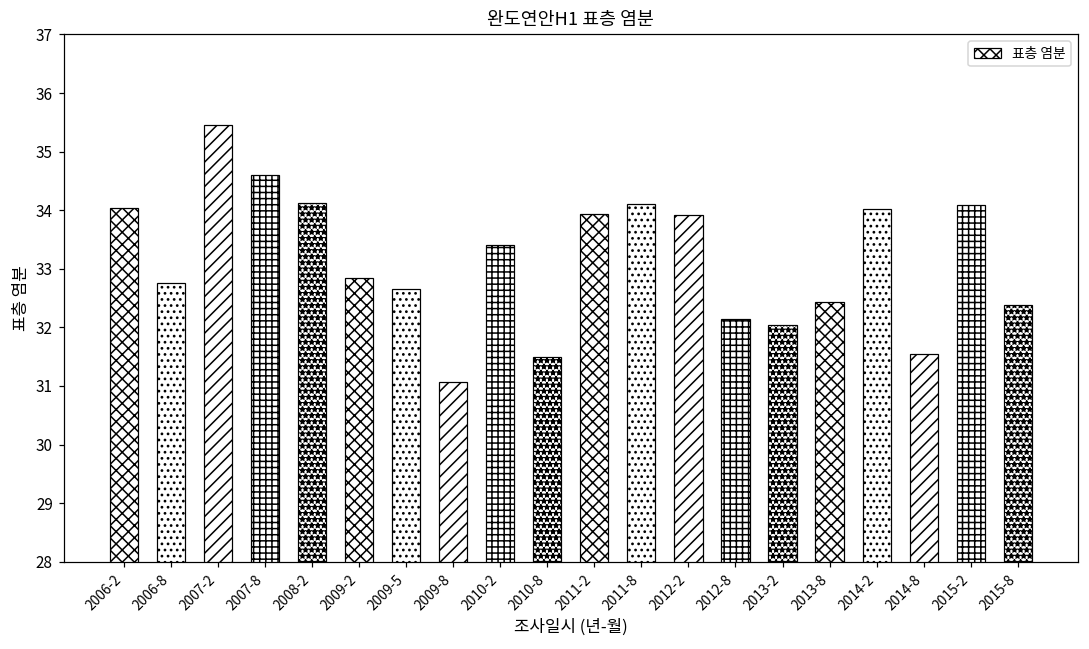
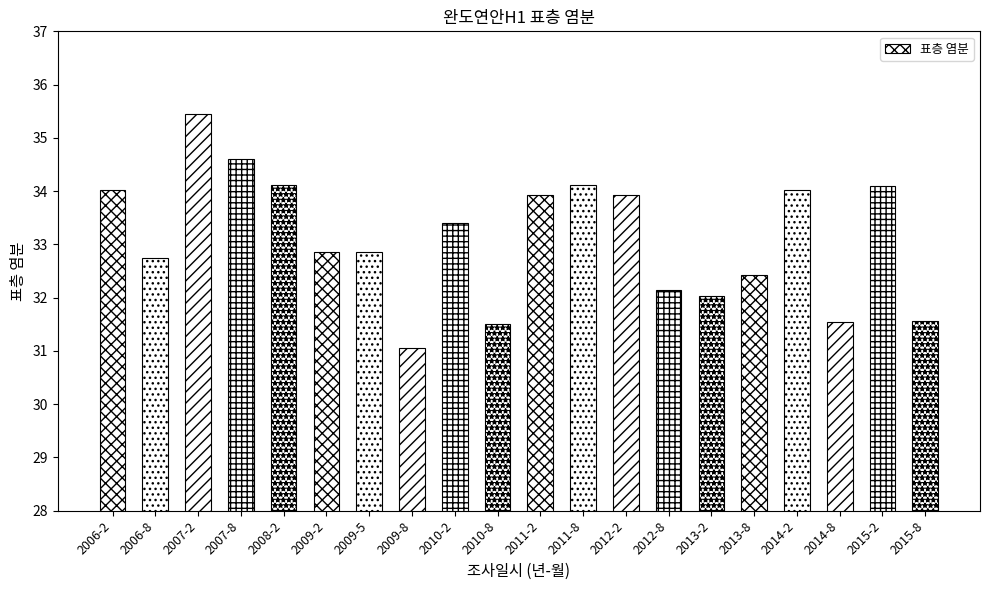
  {
    "2006-2": 34.0,
    "2006-8": 32.8,
    "2007-2": 35.5,
    "2007-8": 34.6,
    "2008-2": 34.1,
    "2009-2": 32.9,
-   "2009-5": 32.7,
+   "2009-5": 32.9,
    "2009-8": 31.1,
    "2010-2": 33.4,
    "2010-8": 31.5,
    "2011-2": 33.9,
    "2011-8": 34.1,
    "2012-2": 33.9,
    "2012-8": 32.1,
    "2013-2": 32.0,
    "2013-8": 32.4,
    "2014-2": 34.0,
    "2014-8": 31.6,
    "2015-2": 34.1,
-   "2015-8": 32.4
+   "2015-8": 31.6
  }
